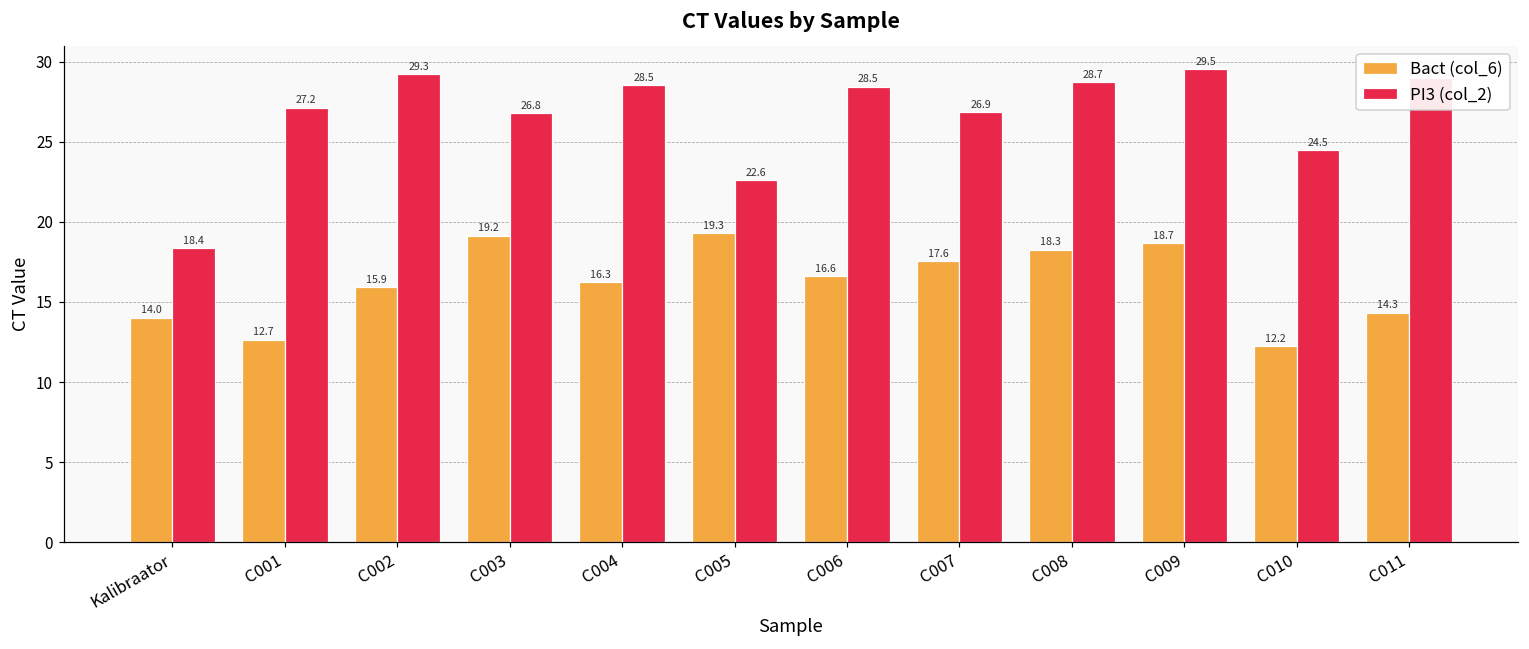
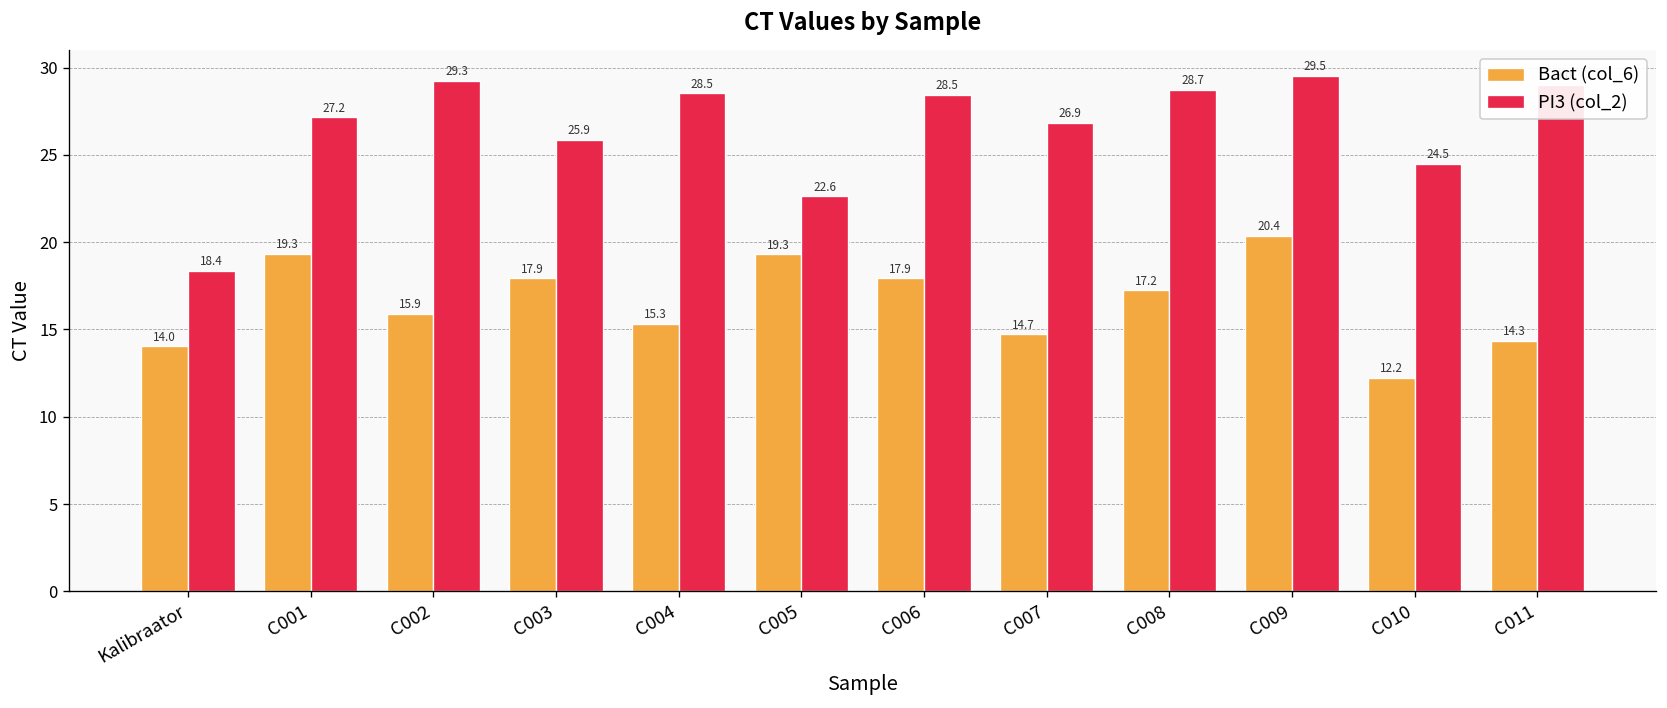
  {
    "Bact (col_6)": {
      "Kalibraator": 14.0,
-     "C001": 12.7,
+     "C001": 19.3,
      "C002": 15.9,
-     "C003": 19.2,
-     "C004": 16.3,
+     "C003": 17.9,
+     "C004": 15.3,
      "C005": 19.3,
-     "C006": 16.6,
-     "C007": 17.6,
-     "C008": 18.3,
-     "C009": 18.7,
+     "C006": 17.9,
+     "C007": 14.7,
+     "C008": 17.2,
+     "C009": 20.4,
      "C010": 12.2,
      "C011": 14.3
    },
    "PI3 (col_2)": {
      "Kalibraator": 18.4,
      "C001": 27.2,
      "C002": 29.3,
-     "C003": 26.8,
+     "C003": 25.9,
      "C004": 28.5,
      "C005": 22.6,
      "C006": 28.5,
      "C007": 26.9,
      "C008": 28.7,
      "C009": 29.5,
      "C010": 24.5
    }
  }
